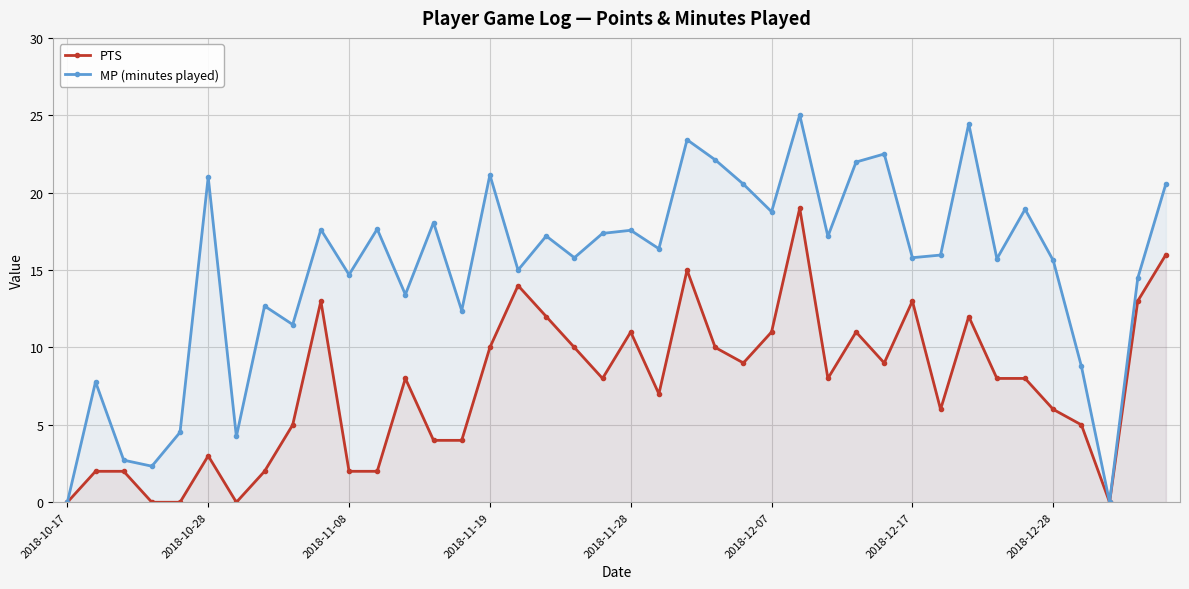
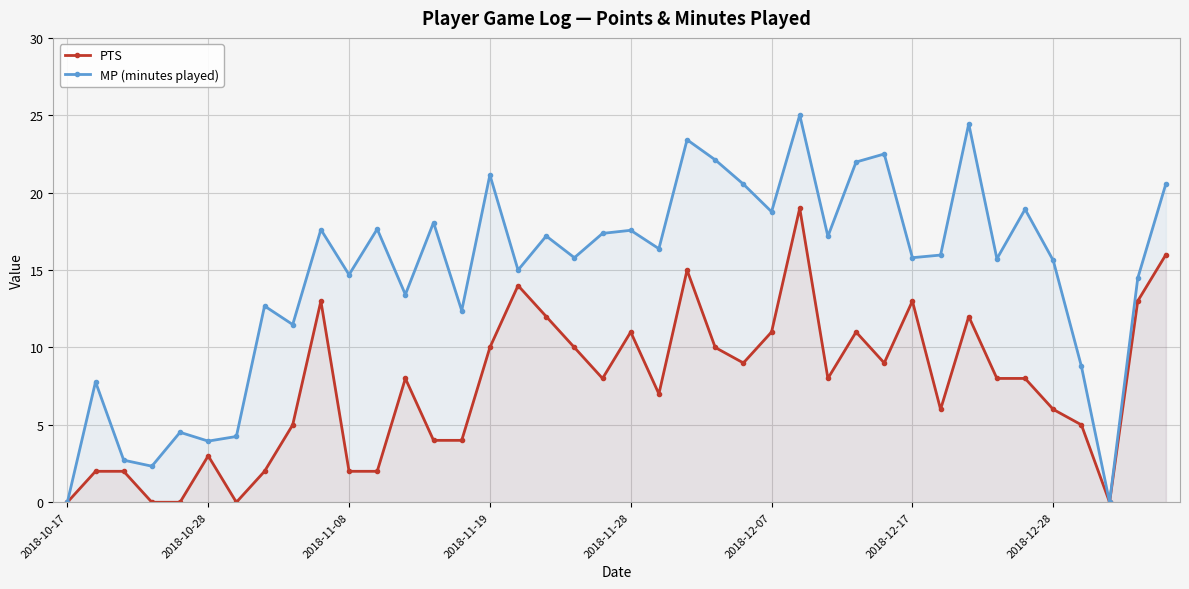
  {
    "PTS": {
      "2018-10-28": 3.0,
      "2018-11-08": 2.0,
      "2018-11-19": 10.0,
      "2018-11-28": 11.0,
      "2018-12-07": 11.0,
      "2018-12-17": 13.0,
      "2018-12-28": 6.0
    },
    "MP (minutes played)": {
-     "2018-10-28": 21.0,
+     "2018-10-28": 4.0,
      "2018-11-08": 14.7,
      "2018-11-19": 21.2,
      "2018-11-28": 17.6,
      "2018-12-07": 18.8,
      "2018-12-17": 15.8,
      "2018-12-28": 15.6
    }
  }
